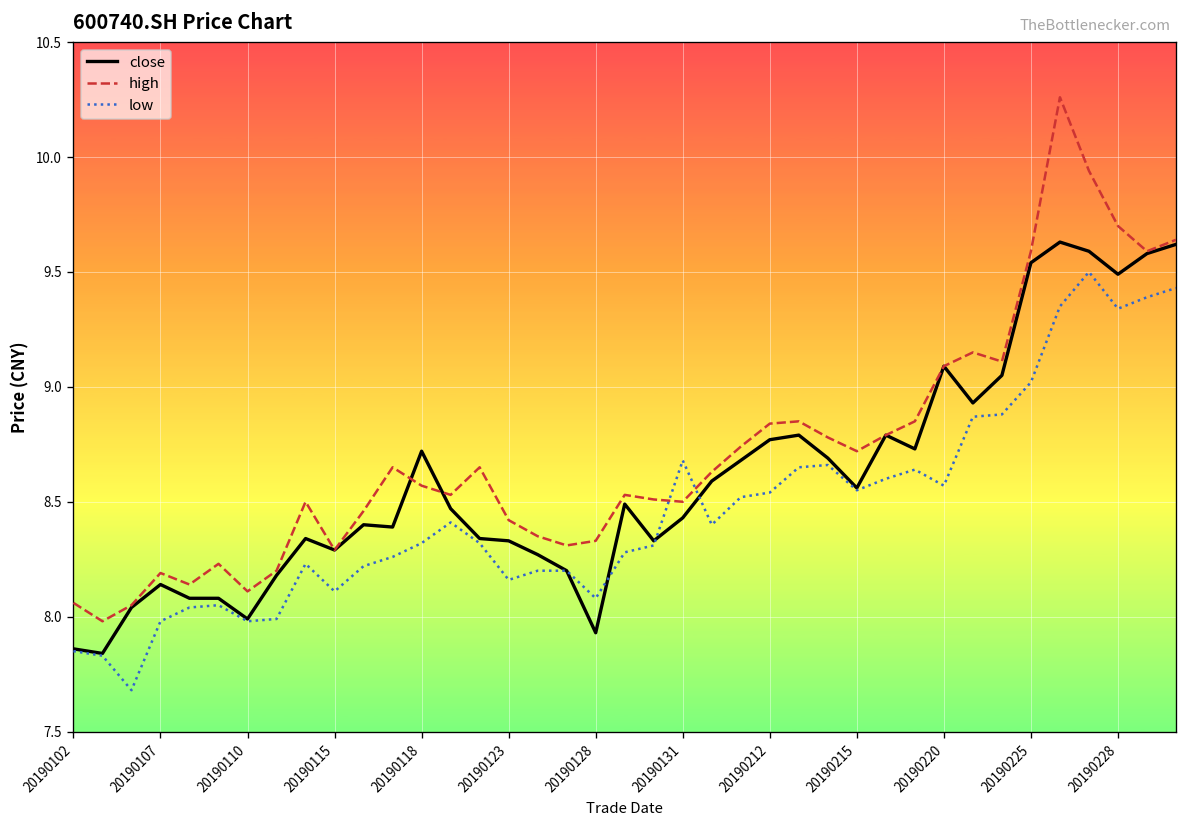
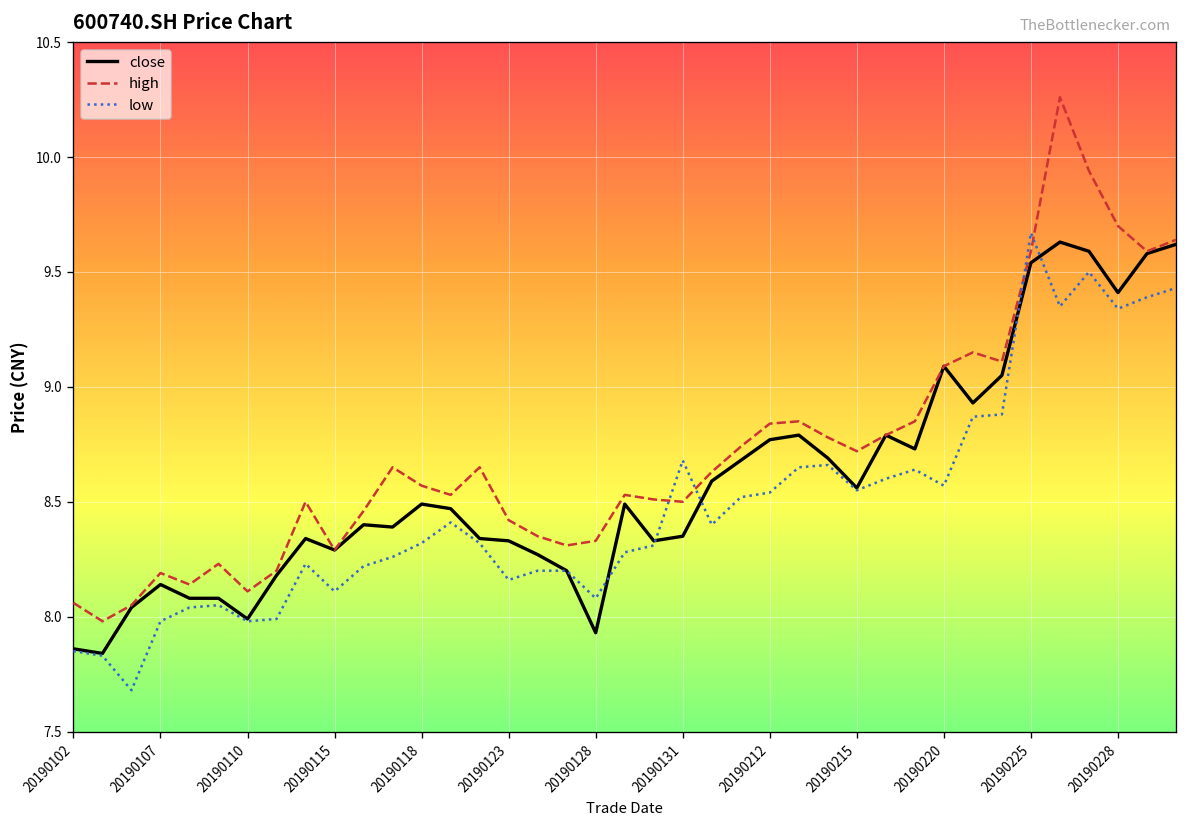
  {
    "close": {
      "20190107": 8.14,
-     "20190118": 8.72,
+     "20190118": 8.49,
      "20190123": 8.33,
      "20190128": 7.93,
-     "20190131": 8.43,
+     "20190131": 8.35,
      "20190212": 8.77,
      "20190225": 9.54,
-     "20190228": 9.49
+     "20190228": 9.41
    },
    "high": {
      "20190102": 8.06,
      "20190107": 8.19,
      "20190110": 8.11,
      "20190118": 8.57,
      "20190123": 8.42,
      "20190128": 8.33,
      "20190131": 8.50,
      "20190212": 8.84,
      "20190215": 8.72,
      "20190225": 9.59,
      "20190228": 9.70
    },
    "low": {
      "20190107": 7.98,
      "20190115": 8.11,
      "20190118": 8.32,
      "20190123": 8.16,
      "20190128": 8.08,
      "20190131": 8.68,
      "20190212": 8.54,
      "20190220": 8.57,
-     "20190225": 9.02,
+     "20190225": 9.67,
      "20190228": 9.34
    }
  }
